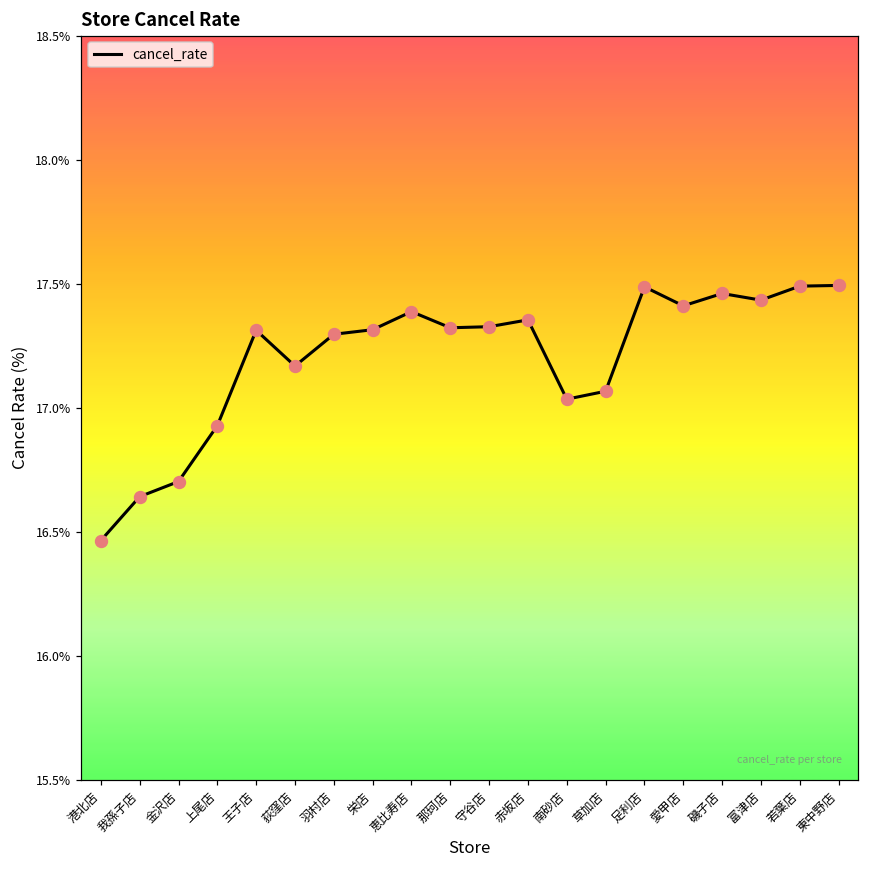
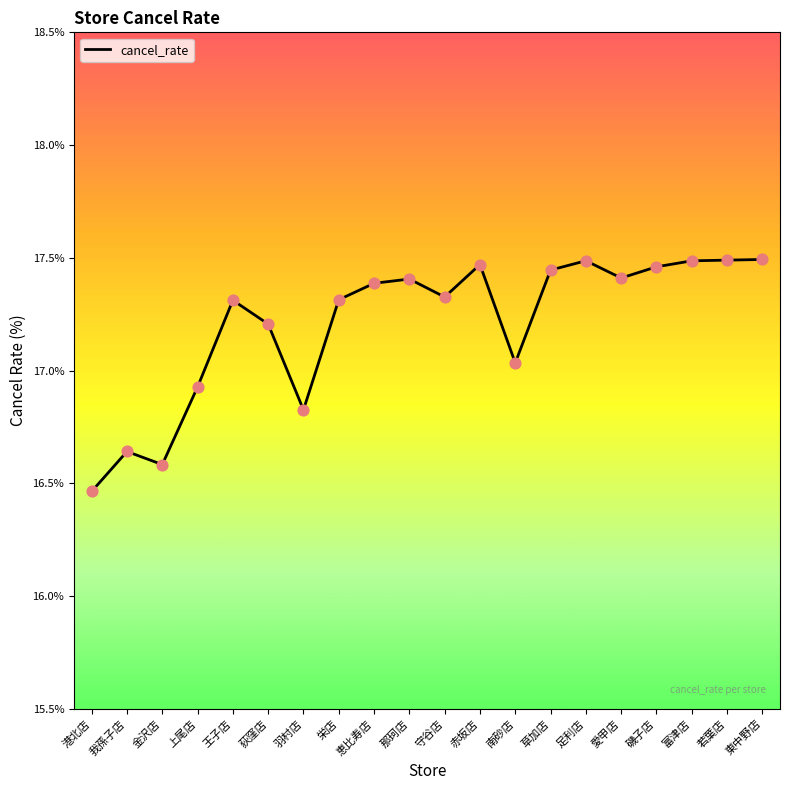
  {
    "港北店": "16.46%",
    "我孫子店": "16.64%",
-   "金沢店": "16.70%",
+   "金沢店": "16.58%",
    "上尾店": "16.93%",
    "王子店": "17.31%",
-   "荻窪店": "17.17%",
-   "羽村店": "17.30%",
+   "荻窪店": "17.21%",
+   "羽村店": "16.83%",
    "栄店": "17.31%",
    "恵比寿店": "17.39%",
-   "那珂店": "17.32%",
+   "那珂店": "17.41%",
    "守谷店": "17.33%",
-   "赤坂店": "17.35%",
+   "赤坂店": "17.47%",
    "南砂店": "17.03%",
-   "草加店": "17.07%",
+   "草加店": "17.45%",
    "足利店": "17.49%",
    "愛甲店": "17.41%",
    "磯子店": "17.46%",
-   "富津店": "17.43%",
+   "富津店": "17.49%",
    "若葉店": "17.49%",
    "東中野店": "17.49%"
  }
